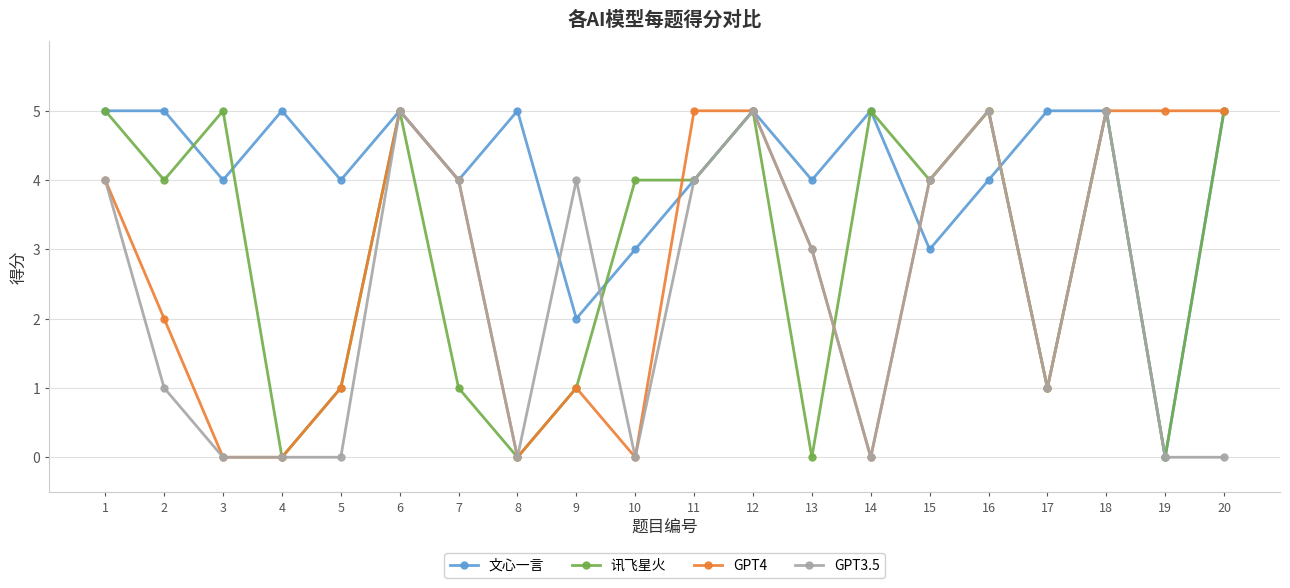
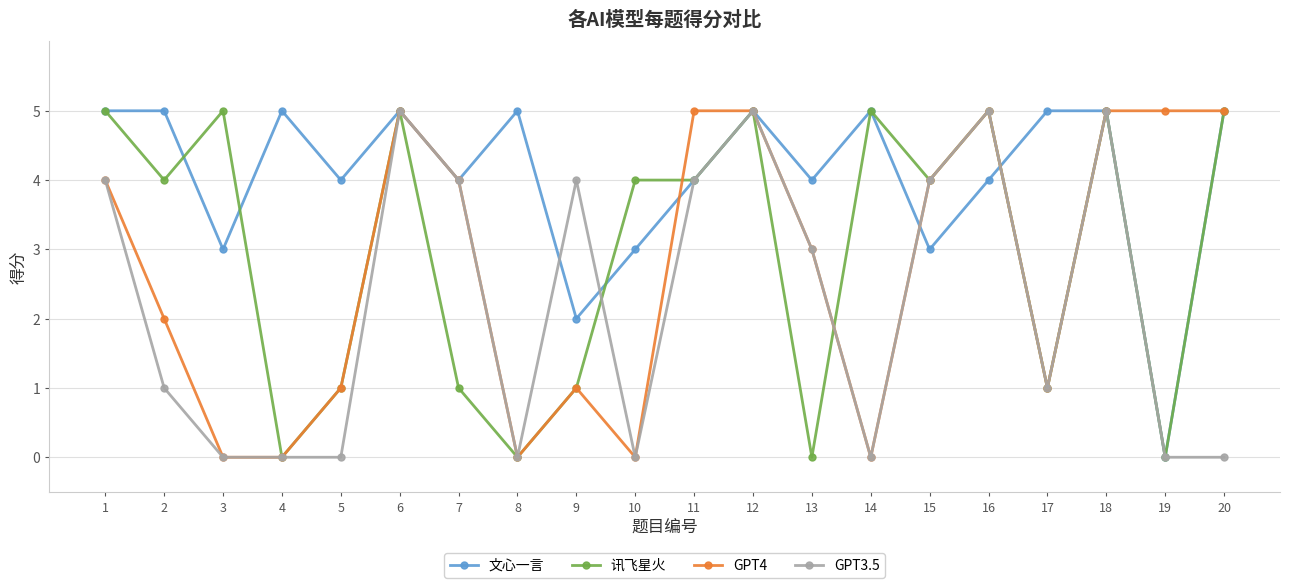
  {
    "文心一言": {
      "2": 5,
-     "3": 4,
+     "3": 3,
      "4": 5,
      "5": 4,
      "8": 5,
      "9": 2,
      "10": 3,
      "13": 4,
      "15": 3,
      "16": 4,
      "17": 5
    },
    "讯飞星火": {
      "2": 4,
      "3": 5,
      "7": 1,
      "10": 4,
      "13": 0
    },
    "GPT4": {
      "2": 2,
      "11": 5,
      "19": 5
    },
    "GPT3.5": {
      "2": 1,
      "5": 0,
      "9": 4,
      "20": 0
    }
  }
